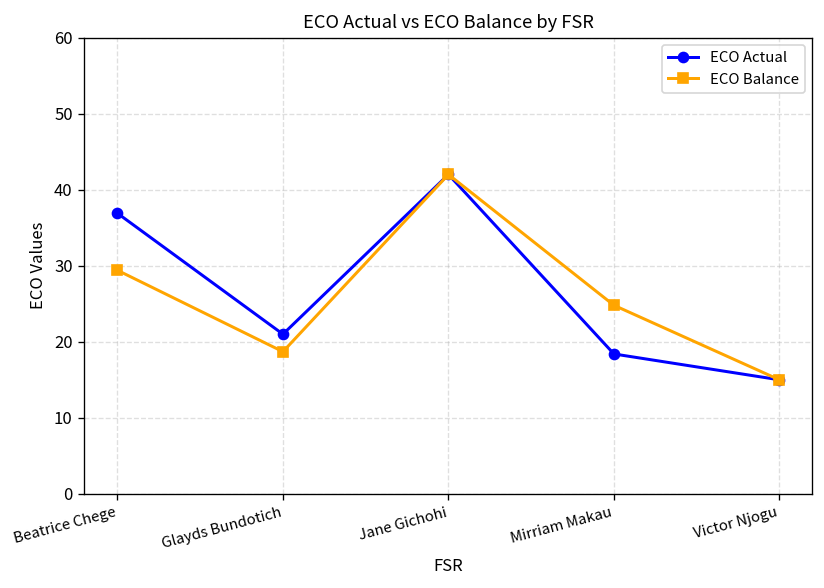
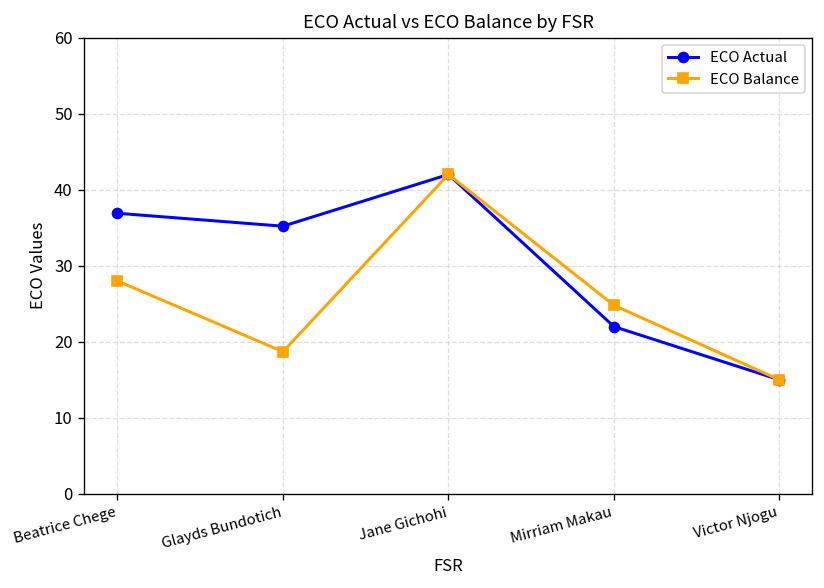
  {
    "ECO Actual": {
      "Beatrice Chege": 37,
-     "Glayds Bundotich": 21,
-     "Mirriam Makau": 18
+     "Glayds Bundotich": 35,
+     "Mirriam Makau": 22
    },
    "ECO Balance": {
-     "Beatrice Chege": 29,
+     "Beatrice Chege": 28,
      "Glayds Bundotich": 19,
      "Mirriam Makau": 25
    }
  }
